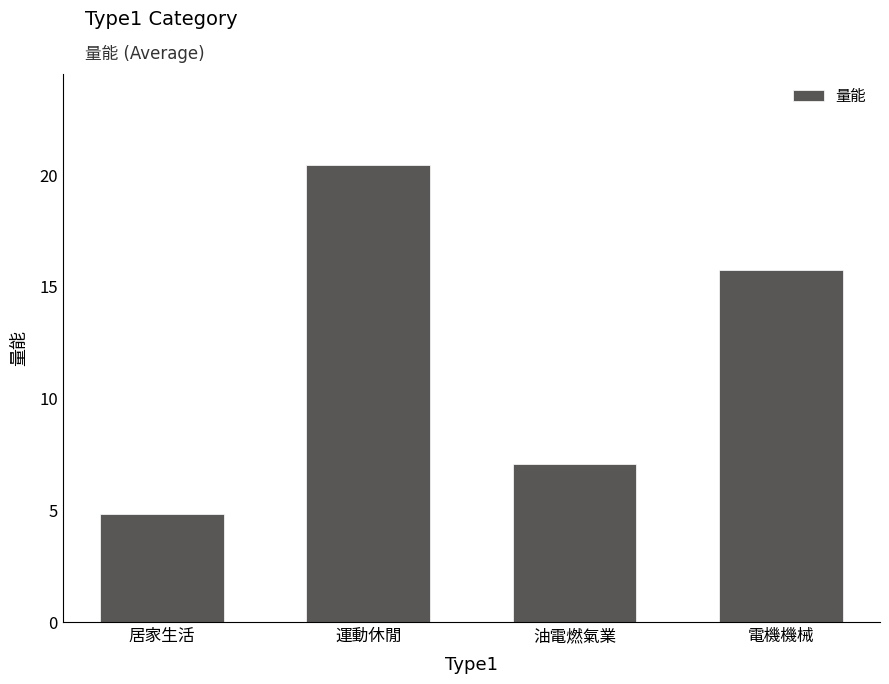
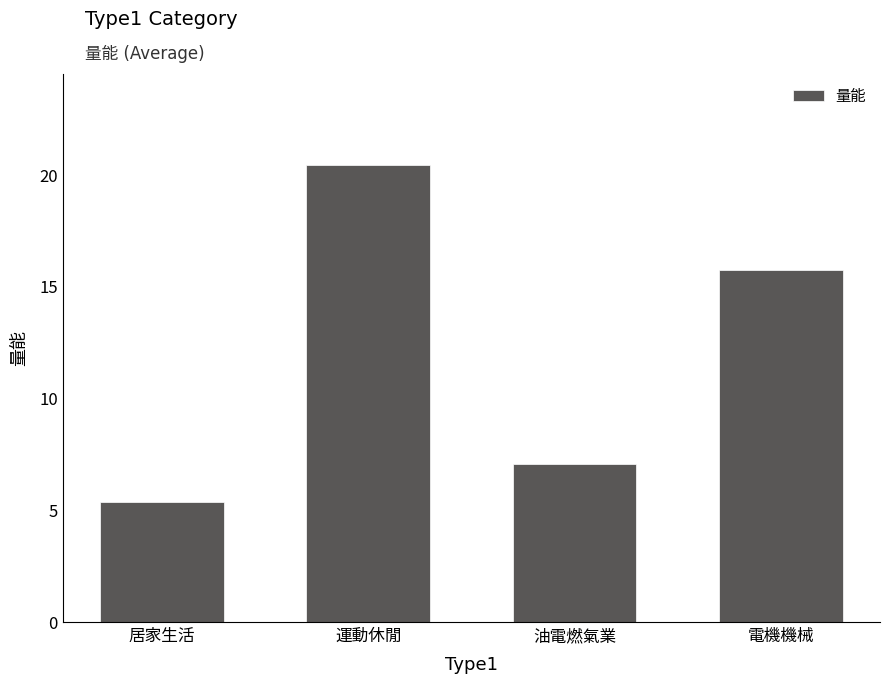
  {
-   "居家生活": 4.8,
+   "居家生活": 5.4,
    "運動休閒": 20.4,
    "油電燃氣業": 7.1,
    "電機機械": 15.8
  }
